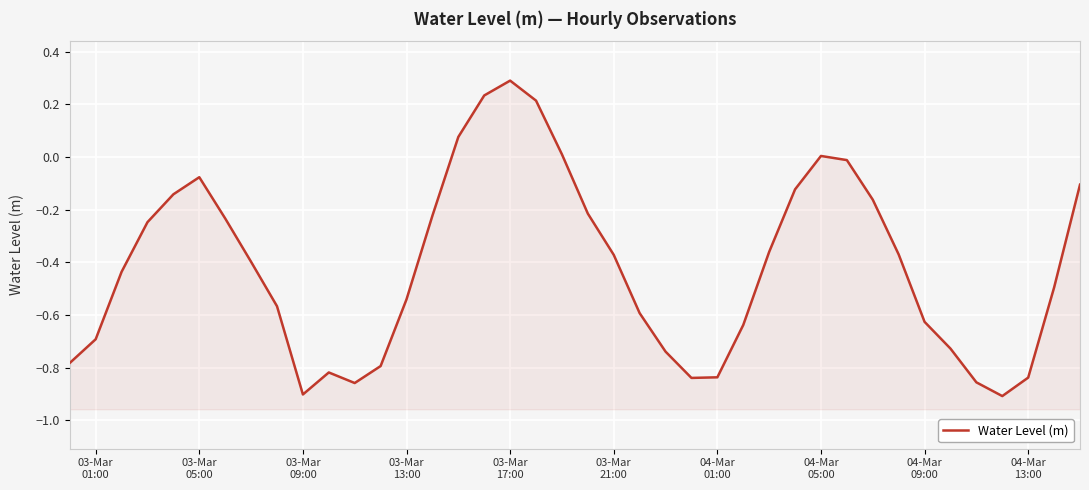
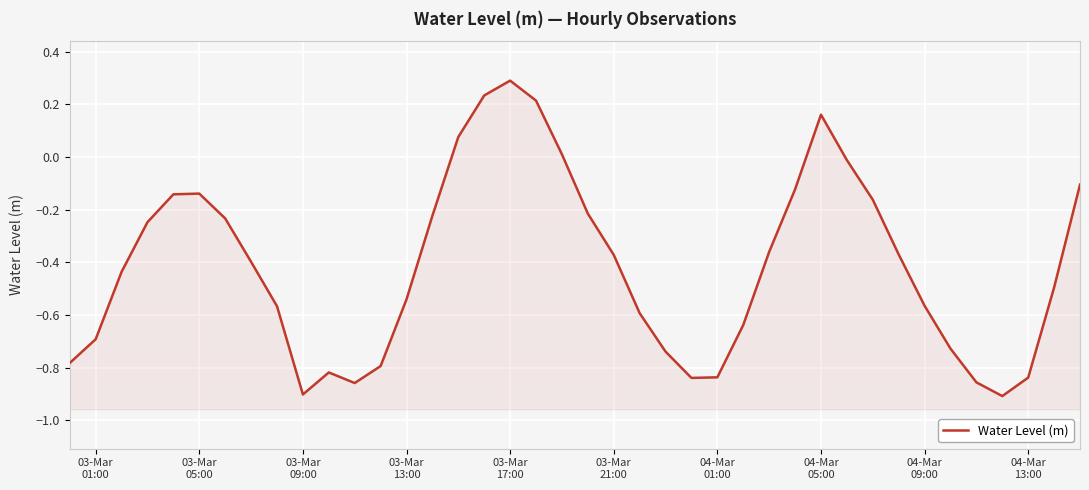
  {
    "03-Mar 01:00": -0.69,
-   "03-Mar 05:00": -0.08,
+   "03-Mar 05:00": -0.14,
    "03-Mar 09:00": -0.90,
    "03-Mar 13:00": -0.54,
    "03-Mar 17:00": 0.29,
    "03-Mar 21:00": -0.37,
    "04-Mar 01:00": -0.84,
-   "04-Mar 05:00": 0.00,
-   "04-Mar 09:00": -0.63,
+   "04-Mar 05:00": 0.16,
+   "04-Mar 09:00": -0.56,
    "04-Mar 13:00": -0.84
  }
